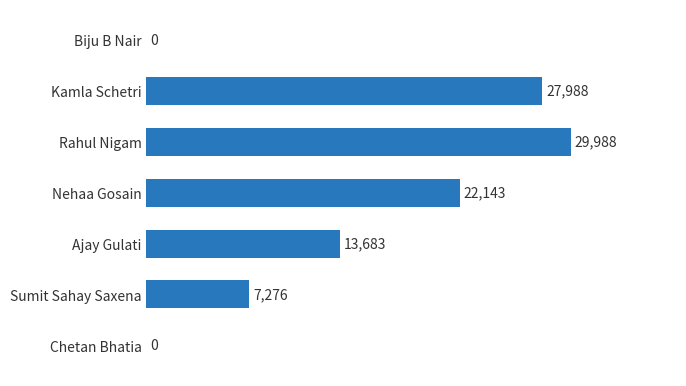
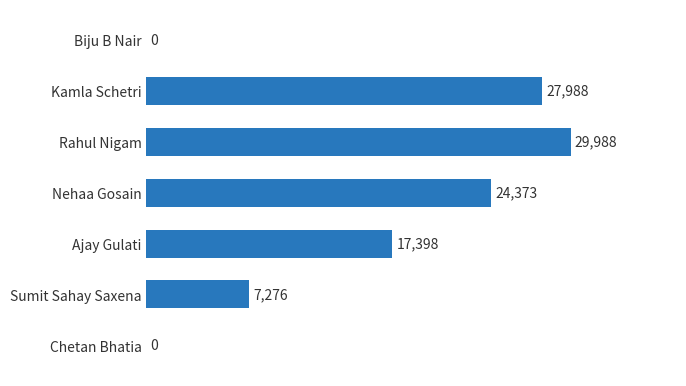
  {
    "Biju B Nair": "0",
    "Kamla Schetri": "27,988",
    "Rahul Nigam": "29,988",
-   "Nehaa Gosain": "22,143",
-   "Ajay Gulati": "13,683",
+   "Nehaa Gosain": "24,373",
+   "Ajay Gulati": "17,398",
    "Sumit Sahay Saxena": "7,276",
    "Chetan Bhatia": "0"
  }
